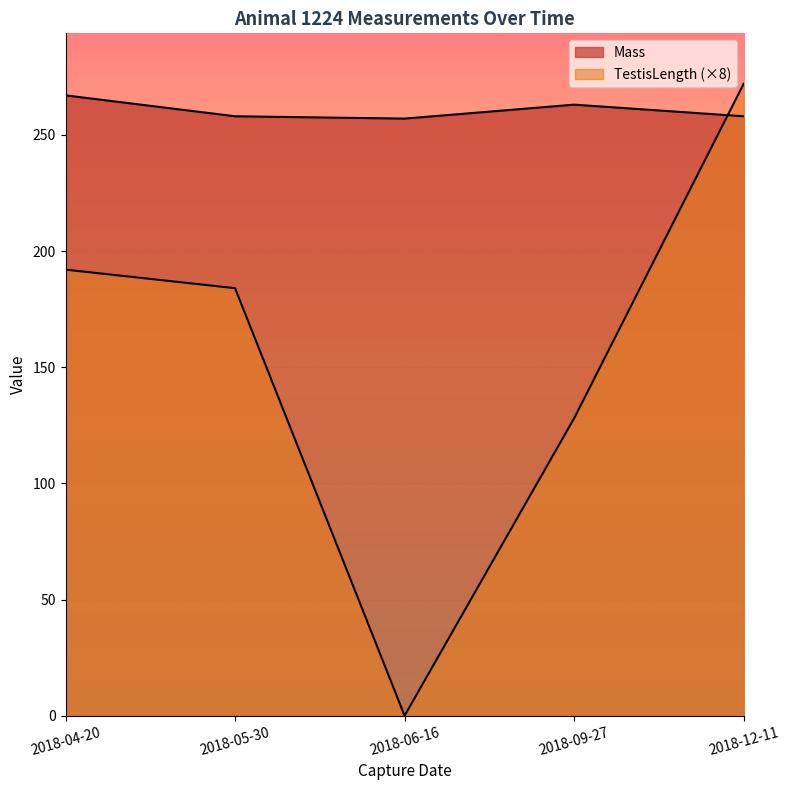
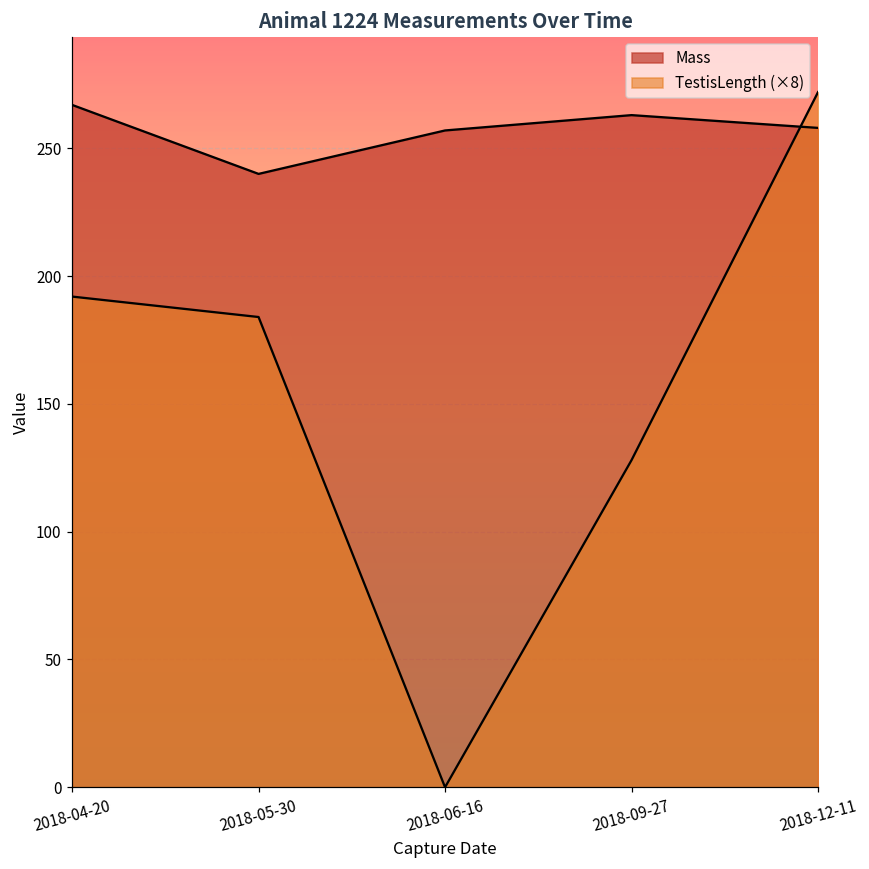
  {
    "Mass": {
      "2018-04-20": 267,
-     "2018-05-30": 258,
+     "2018-05-30": 240,
      "2018-06-16": 257,
      "2018-09-27": 263,
      "2018-12-11": 258
    },
    "TestisLength (×8)": {
      "2018-04-20": 192,
      "2018-05-30": 184,
      "2018-06-16": 0,
      "2018-09-27": 128,
      "2018-12-11": 272
    }
  }
